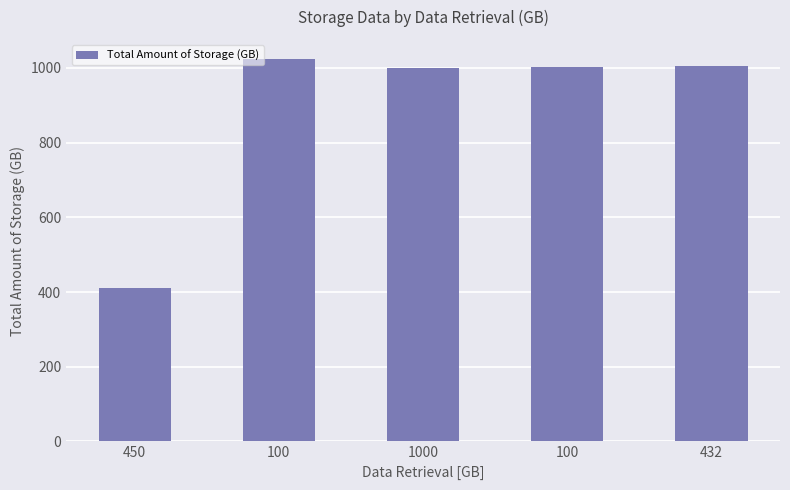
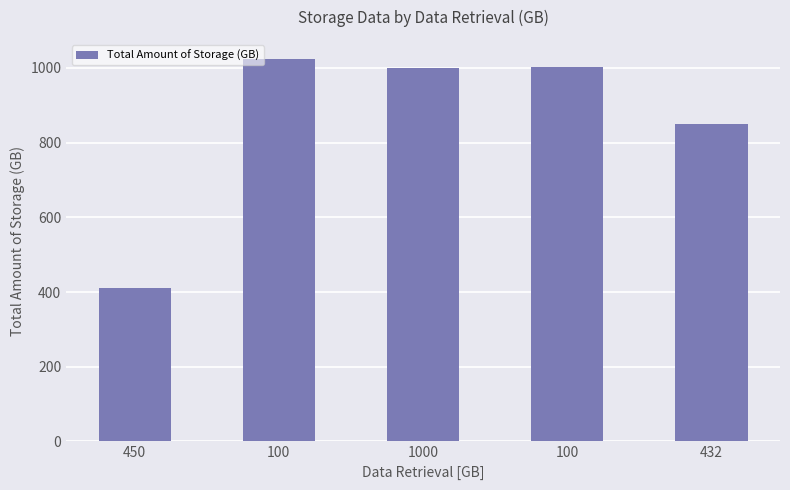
  {
    "450": 410,
    "1000": 1000,
-   "432": 1010
+   "432": 850
  }
